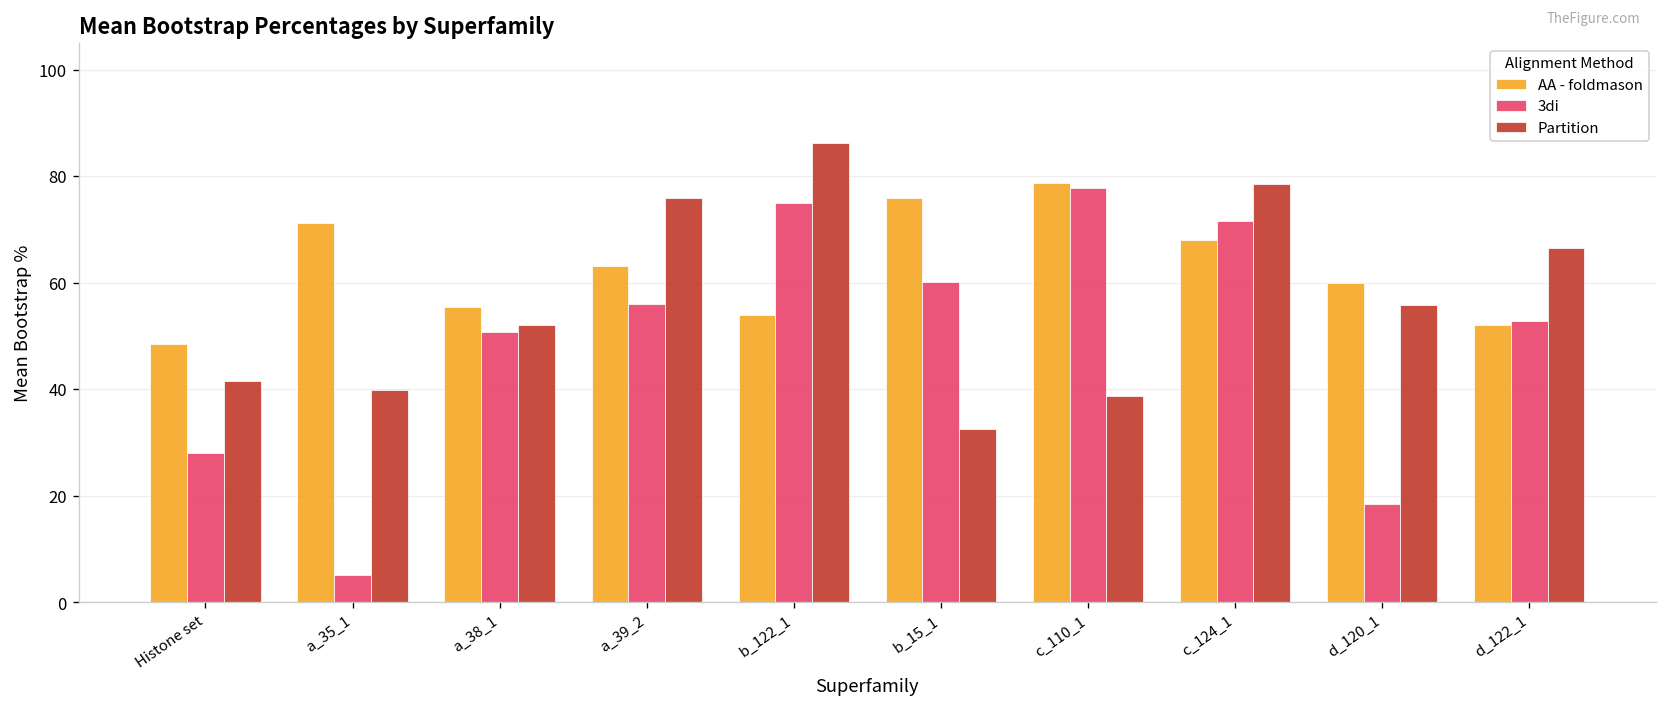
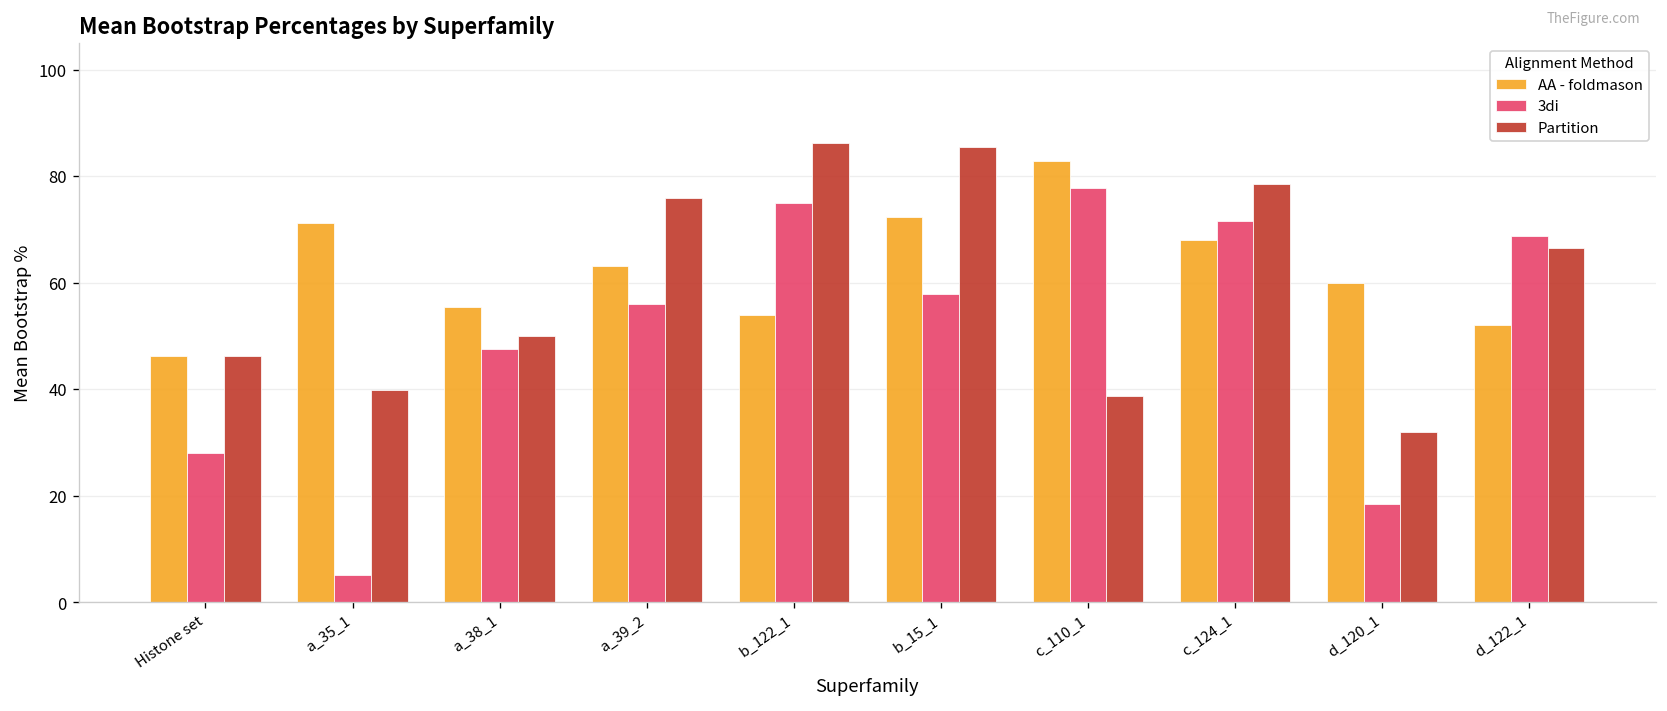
  {
    "AA - foldmason": {
-     "Histone set": 49,
+     "Histone set": 46,
      "a_35_1": 71,
      "a_38_1": 56,
      "a_39_2": 63,
      "b_122_1": 54,
-     "b_15_1": 76,
-     "c_110_1": 79,
+     "b_15_1": 72,
+     "c_110_1": 83,
      "c_124_1": 68,
      "d_120_1": 60,
      "d_122_1": 52
    },
    "3di": {
      "Histone set": 28,
      "a_35_1": 5,
-     "a_38_1": 51,
+     "a_38_1": 48,
      "a_39_2": 56,
      "b_122_1": 75,
-     "b_15_1": 60,
+     "b_15_1": 58,
      "c_110_1": 78,
      "c_124_1": 72,
      "d_120_1": 19,
-     "d_122_1": 53
+     "d_122_1": 69
    },
    "Partition": {
-     "Histone set": 42,
+     "Histone set": 46,
      "a_35_1": 40,
-     "a_38_1": 52,
+     "a_38_1": 50,
      "a_39_2": 76,
      "b_122_1": 86,
-     "b_15_1": 33,
+     "b_15_1": 86,
      "c_110_1": 39,
      "c_124_1": 79,
-     "d_120_1": 56,
+     "d_120_1": 32,
      "d_122_1": 67
    }
  }
